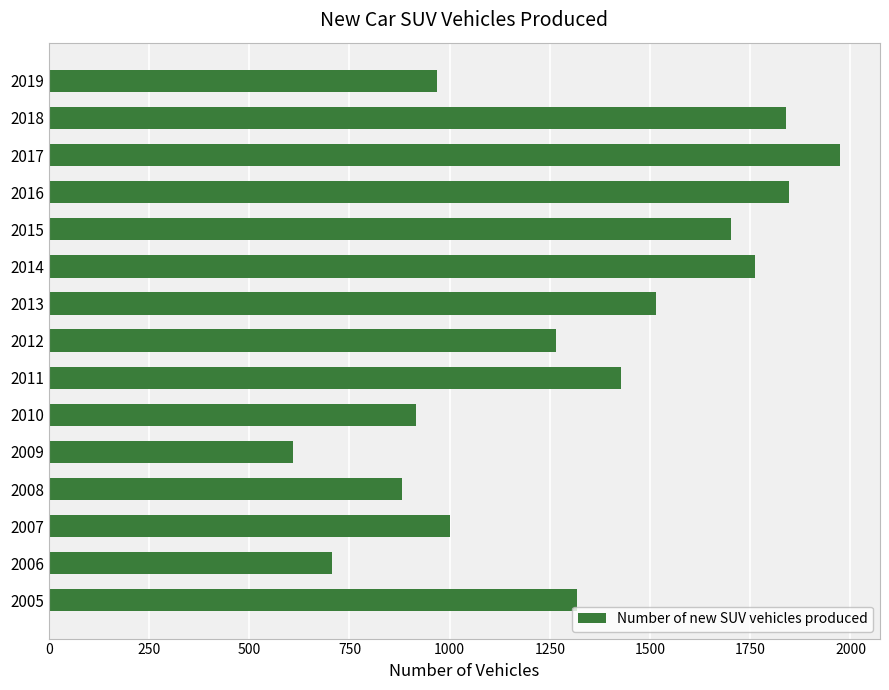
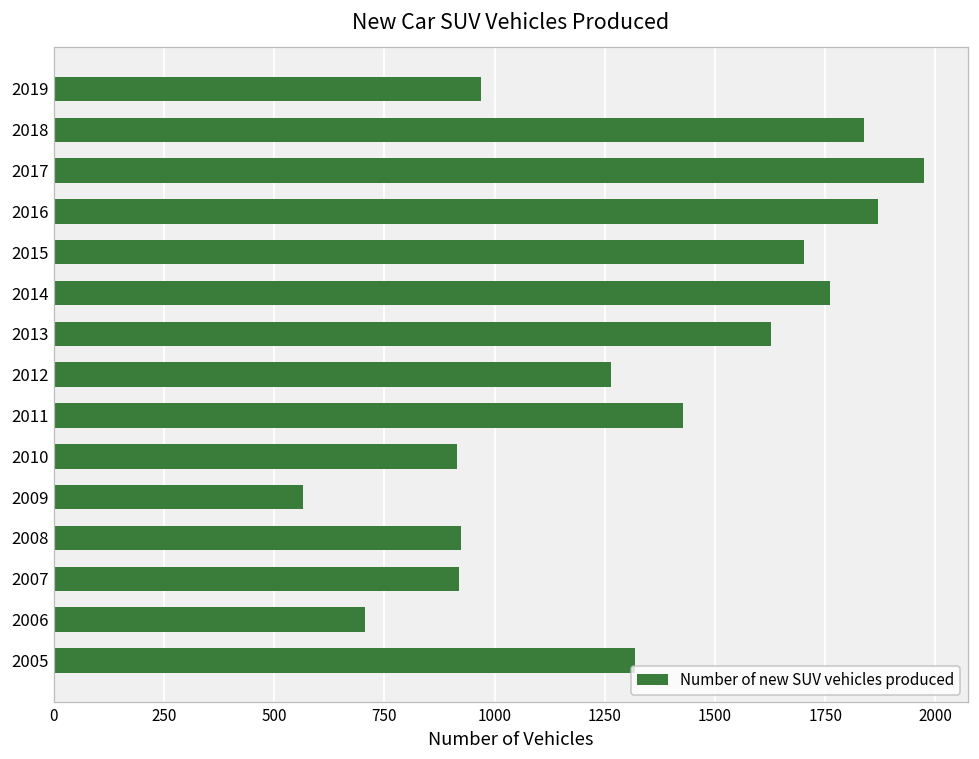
  {
    "2019": 970,
    "2018": 1840,
    "2017": 1980,
-   "2016": 1850,
+   "2016": 1870,
    "2015": 1700,
    "2014": 1760,
-   "2013": 1510,
+   "2013": 1630,
    "2012": 1270,
    "2011": 1430,
    "2010": 920,
-   "2009": 610,
-   "2008": 880,
-   "2007": 1000,
+   "2009": 570,
+   "2008": 920,
+   "2007": 920,
    "2006": 710,
    "2005": 1320
  }
